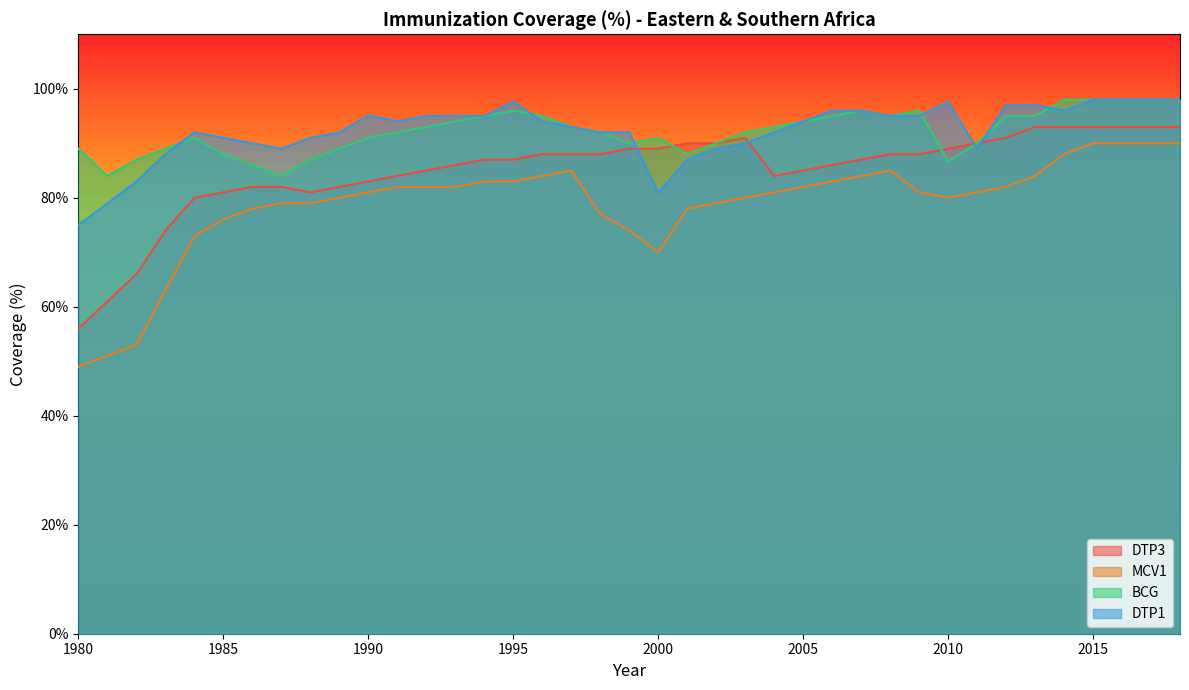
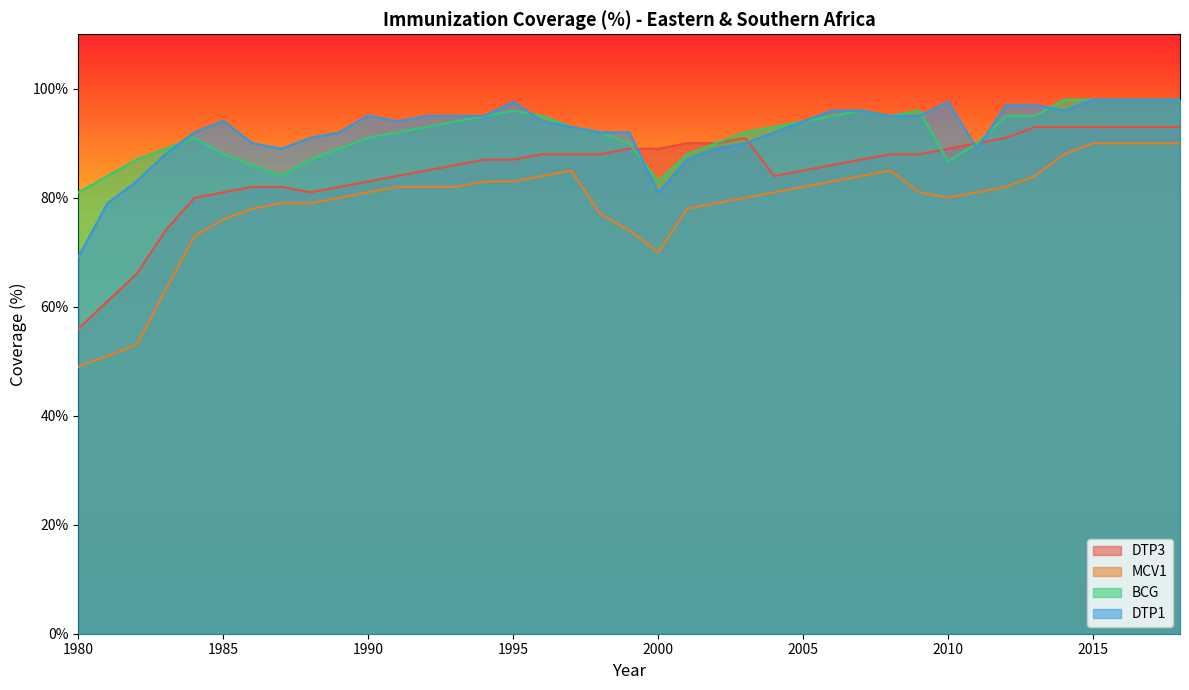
  {
    "BCG": {
-     "1980": "89%",
+     "1980": "81%",
      "1985": "88%",
      "1990": "91%",
      "1995": "96%",
-     "2000": "91%",
+     "2000": "83%",
      "2010": "87%"
    },
    "DTP1": {
-     "1980": "75%",
-     "1985": "91%",
+     "1980": "69%",
+     "1985": "94%",
      "1990": "95%",
      "1995": "98%",
      "2000": "81%",
      "2010": "98%"
    }
  }
